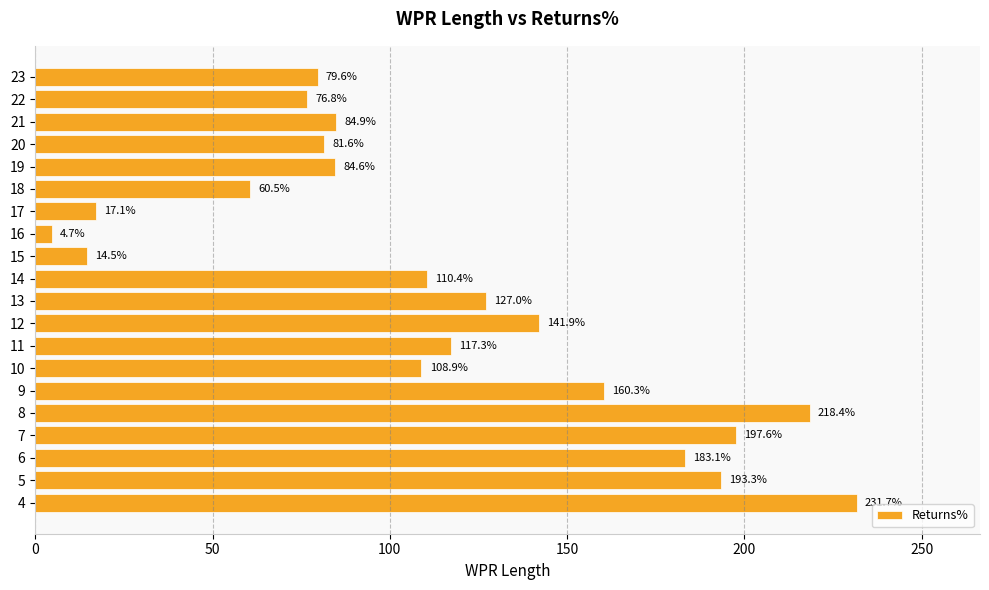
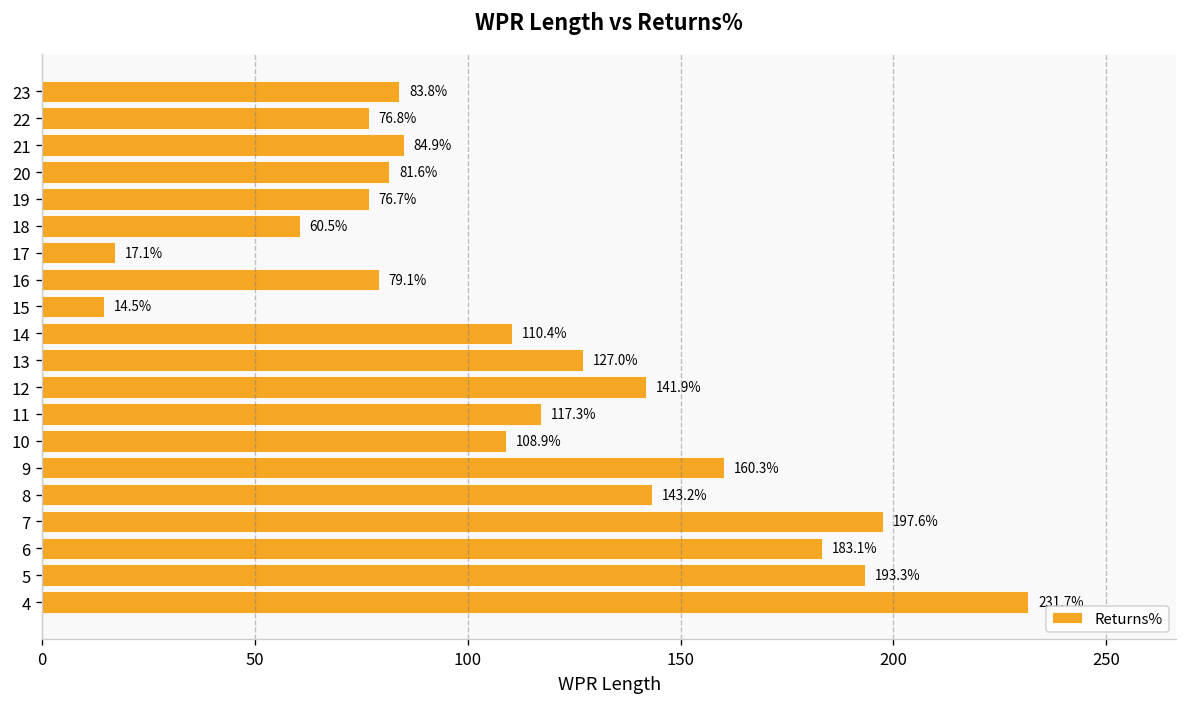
  {
-   "23": "79.6%",
+   "23": "83.8%",
    "22": "76.8%",
    "21": "84.9%",
    "20": "81.6%",
-   "19": "84.6%",
+   "19": "76.7%",
    "18": "60.5%",
    "17": "17.1%",
-   "16": "4.7%",
+   "16": "79.1%",
    "15": "14.5%",
    "14": "110.4%",
    "13": "127.0%",
    "12": "141.9%",
    "11": "117.3%",
    "10": "108.9%",
    "9": "160.3%",
-   "8": "218.4%",
+   "8": "143.2%",
    "7": "197.6%",
    "6": "183.1%",
    "5": "193.3%"
  }
